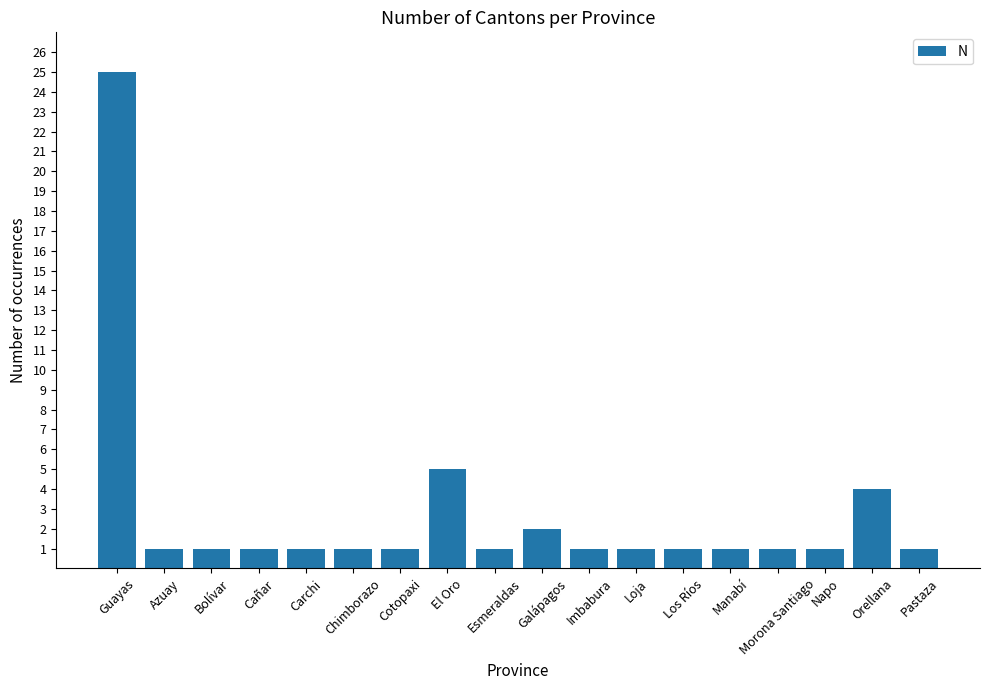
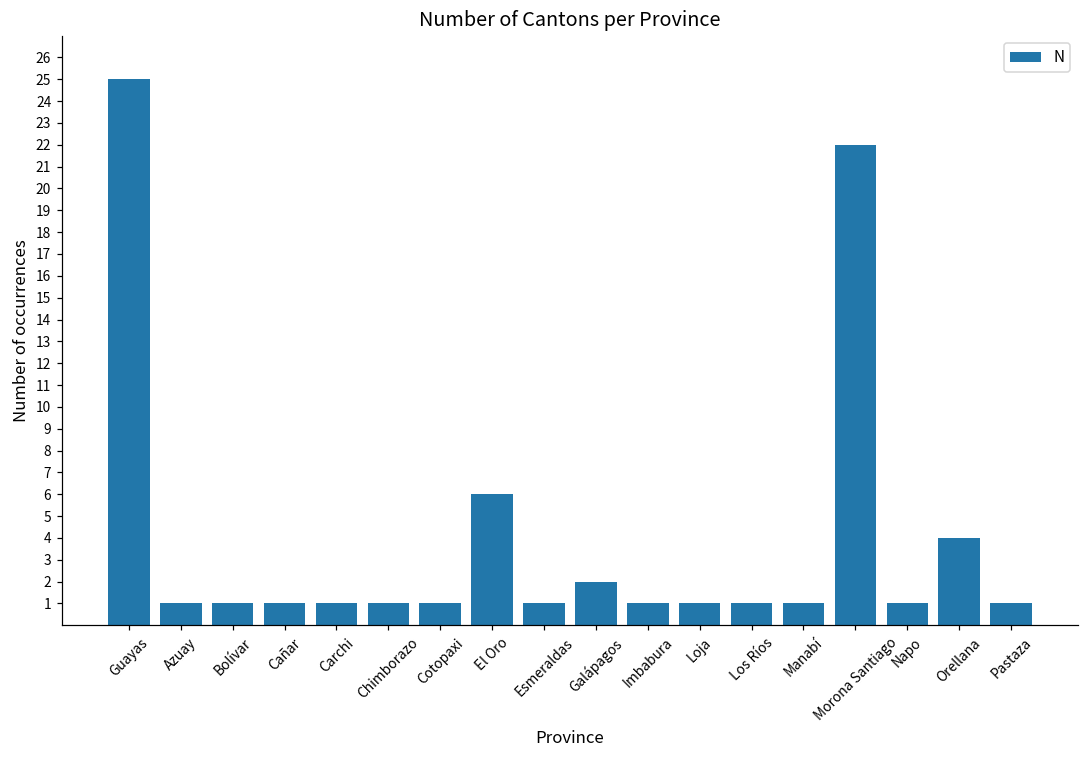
  {
    "Guayas": 25,
    "Azuay": 1,
    "Bolívar": 1,
    "Cañar": 1,
    "Carchi": 1,
    "Chimborazo": 1,
    "Cotopaxi": 1,
-   "El Oro": 5,
+   "El Oro": 6,
    "Esmeraldas": 1,
    "Galápagos": 2,
    "Imbabura": 1,
    "Loja": 1,
    "Los Ríos": 1,
    "Manabí": 1,
-   "Morona Santiago": 1,
+   "Morona Santiago": 22,
    "Napo": 1,
    "Orellana": 4,
    "Pastaza": 1
  }
